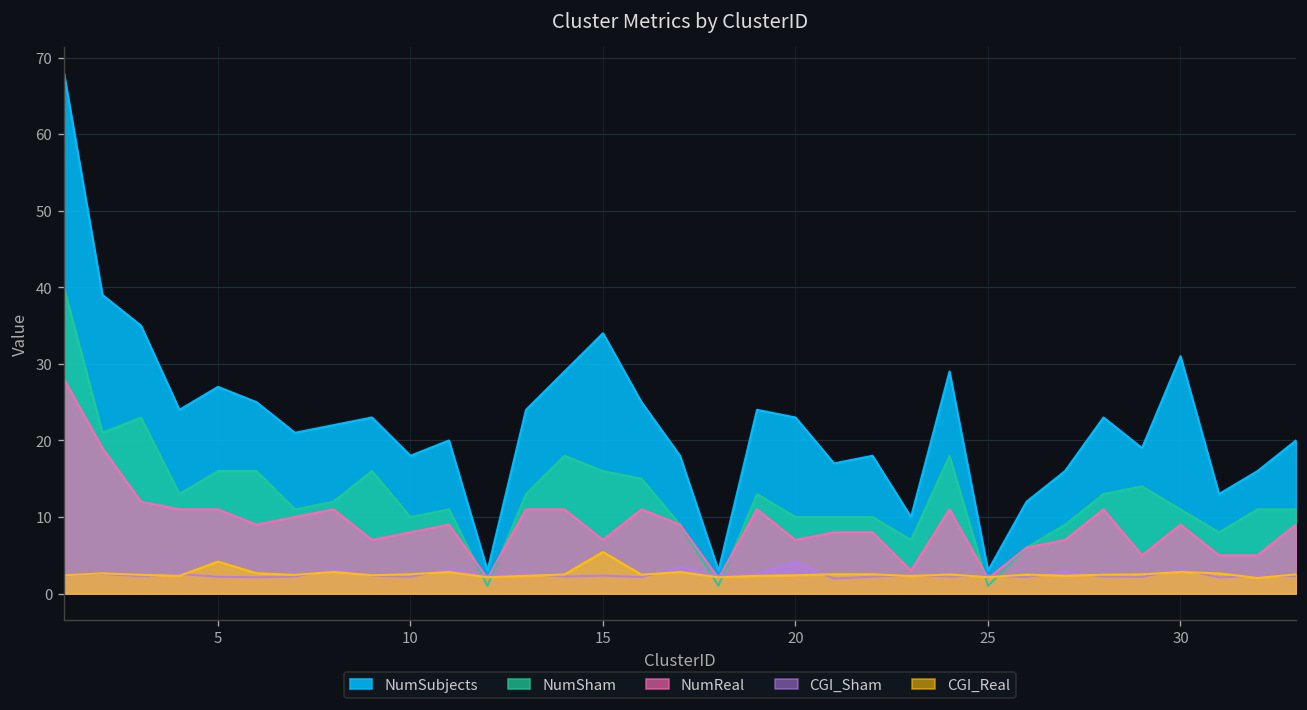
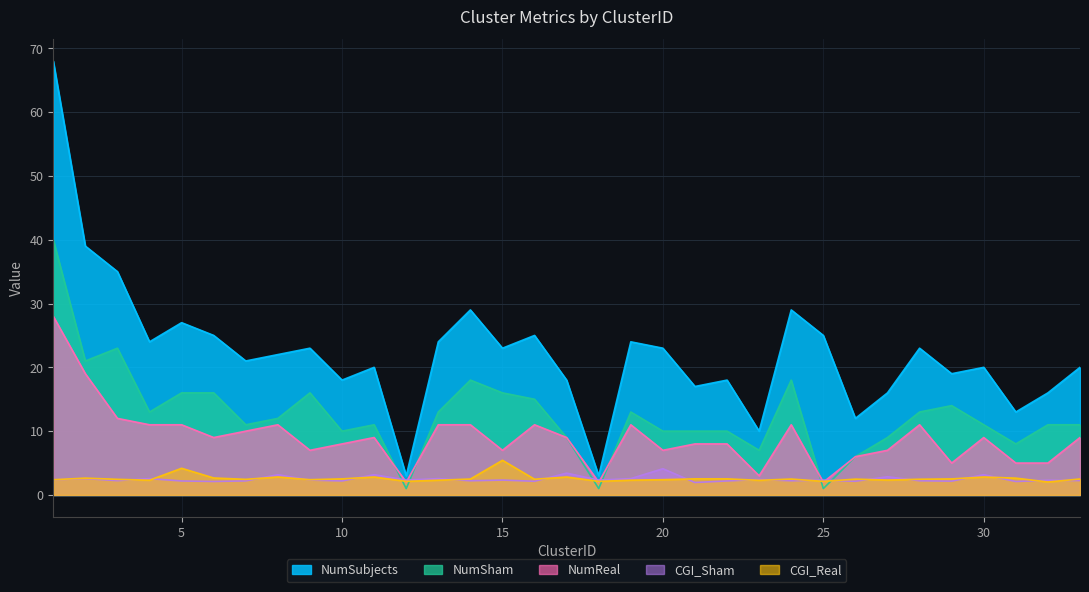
  {
    "NumSubjects": {
      "5": 27,
      "10": 18,
-     "15": 34,
+     "15": 23,
      "20": 23,
-     "25": 3,
-     "30": 31
+     "25": 25,
+     "30": 20
    },
    "NumSham": {
      "5": 16,
      "10": 10,
      "15": 16,
      "20": 10,
      "25": 1,
      "30": 11
    },
    "NumReal": {
      "5": 11,
      "10": 8,
      "15": 7,
      "20": 7,
      "30": 9
    },
    "CGI_Sham": {
      "5": 2,
      "15": 2,
      "20": 4
    },
    "CGI_Real": {
      "5": 4,
      "15": 5,
      "20": 2
    }
  }
